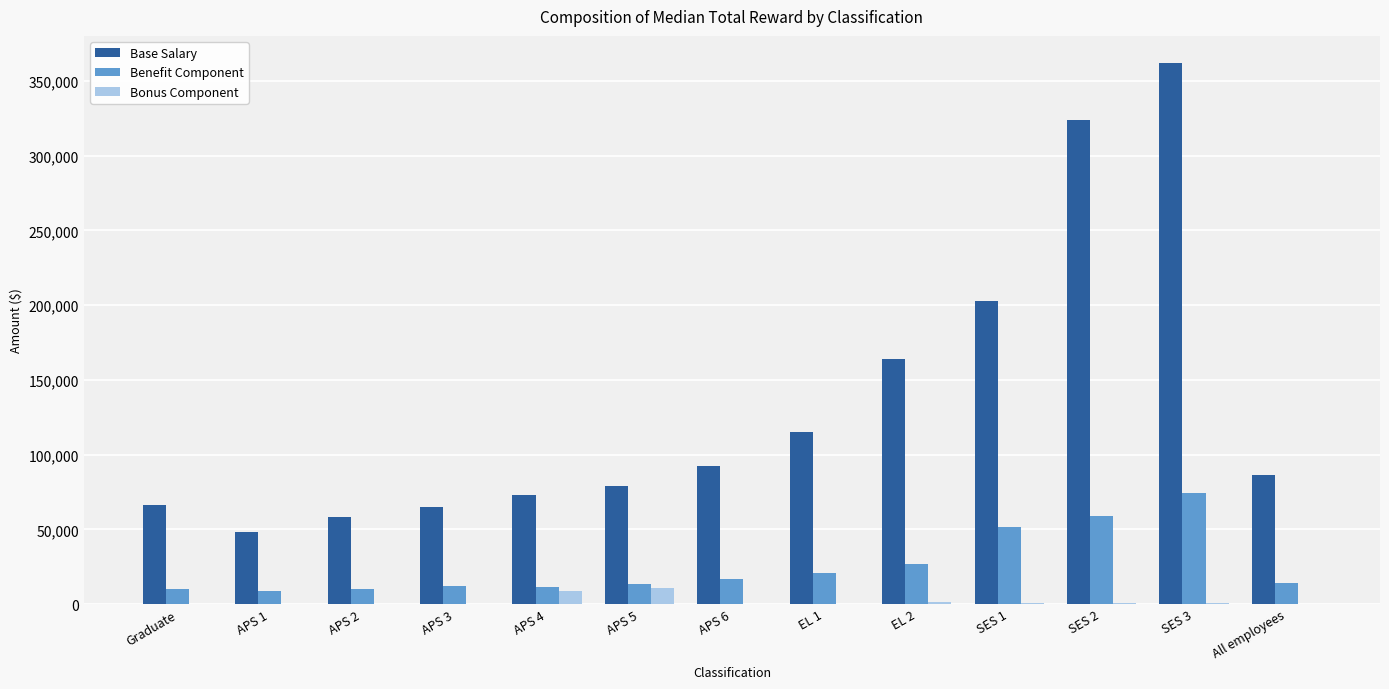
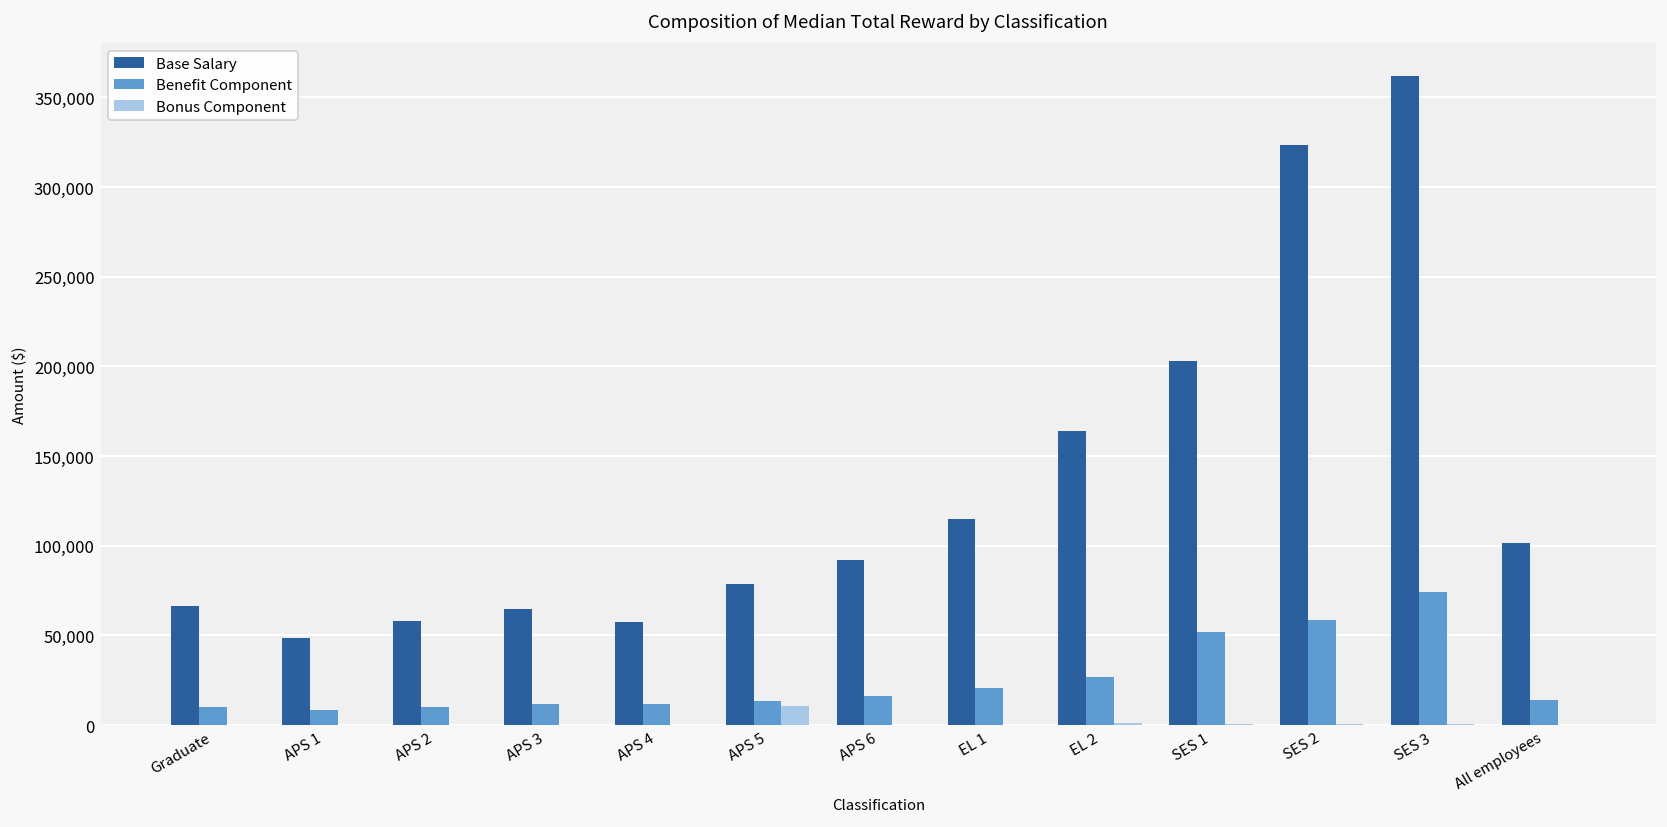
  {
    "Base Salary": {
      "Graduate": "66,000",
      "APS 1": "49,000",
      "APS 2": "58,000",
      "APS 3": "65,000",
-     "APS 4": "73,000",
+     "APS 4": "58,000",
      "APS 5": "79,000",
      "APS 6": "92,000",
      "EL 1": "115,000",
      "EL 2": "164,000",
      "SES 1": "203,000",
      "SES 2": "324,000",
      "SES 3": "362,000",
-     "All employees": "86,000"
+     "All employees": "102,000"
    },
    "Benefit Component": {
      "Graduate": "10,000",
      "APS 1": "9,000",
      "APS 2": "10,000",
      "APS 3": "12,000",
      "APS 4": "12,000",
      "APS 5": "13,000",
      "APS 6": "16,000",
      "EL 1": "21,000",
      "EL 2": "27,000",
      "SES 1": "52,000",
      "SES 2": "59,000",
      "SES 3": "74,000",
      "All employees": "14,000"
    },
    "Bonus Component": {
      "Graduate": "0",
      "APS 1": "0",
      "APS 3": "0",
-     "APS 4": "9,000",
+     "APS 4": "0",
      "APS 5": "10,000",
      "APS 6": "0",
      "EL 1": "0"
    }
  }
